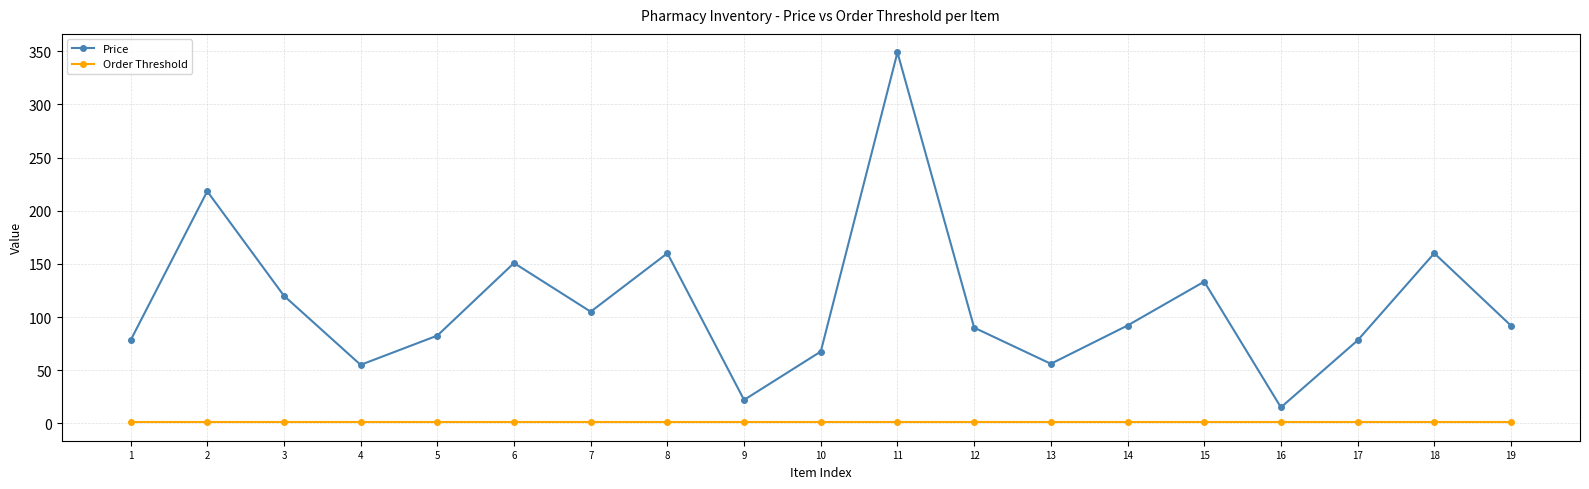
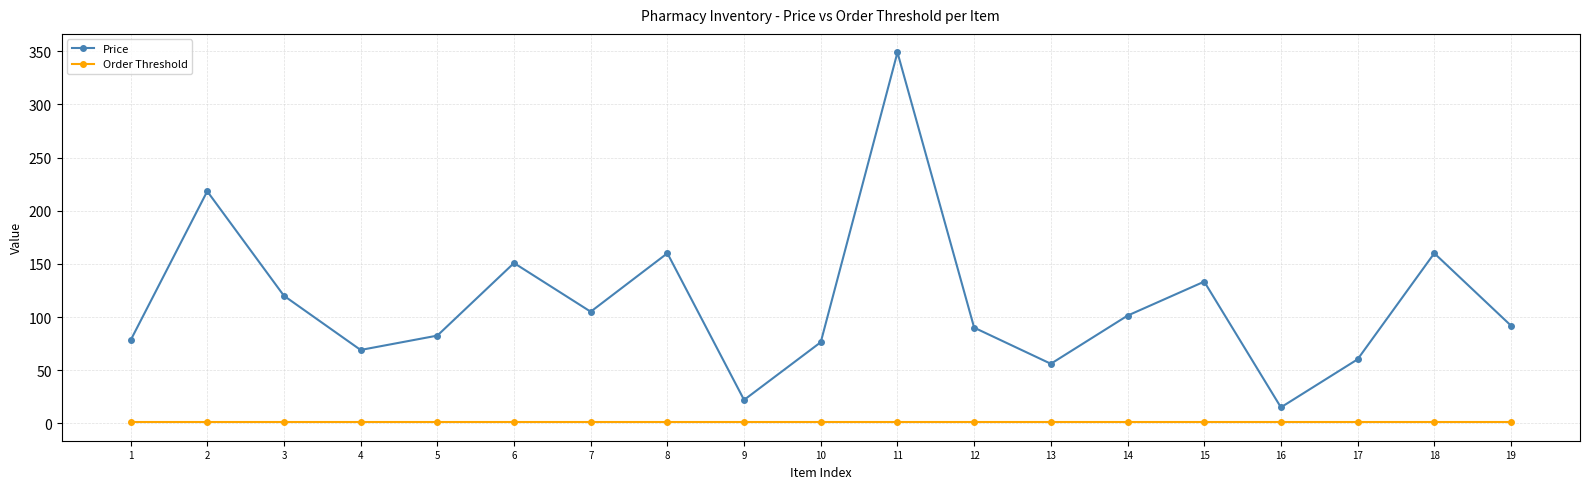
  {
    "Price": {
      "1": 78,
      "2": 218,
      "3": 120,
-     "4": 55,
+     "4": 69,
      "5": 83,
      "6": 151,
      "7": 105,
      "8": 160,
      "9": 22,
-     "10": 68,
+     "10": 76,
      "11": 349,
      "12": 90,
      "13": 56,
-     "14": 92,
+     "14": 101,
      "15": 133,
      "16": 15,
-     "17": 78,
+     "17": 60,
      "18": 160,
      "19": 92
    },
    "Order Threshold": {
      "1": 1,
      "2": 1,
      "3": 1,
      "4": 1,
      "5": 1,
      "6": 1,
      "7": 1,
      "8": 1,
      "9": 1,
      "10": 1,
      "11": 1,
      "12": 1,
      "13": 1,
      "14": 1,
      "15": 1,
      "16": 1,
      "17": 1,
      "18": 1,
      "19": 1
    }
  }
